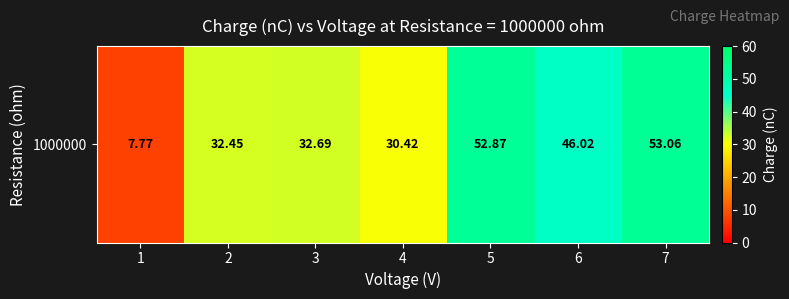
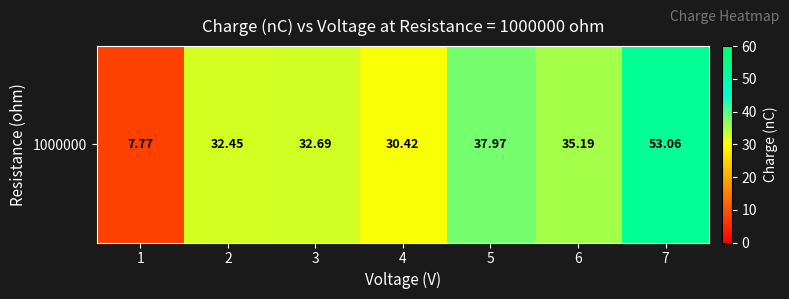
  {
    "1000000": {
      "1": 7.77,
      "2": 32.45,
      "3": 32.69,
      "4": 30.42,
-     "5": 52.87,
-     "6": 46.02,
+     "5": 37.97,
+     "6": 35.19,
      "7": 53.06
    }
  }
